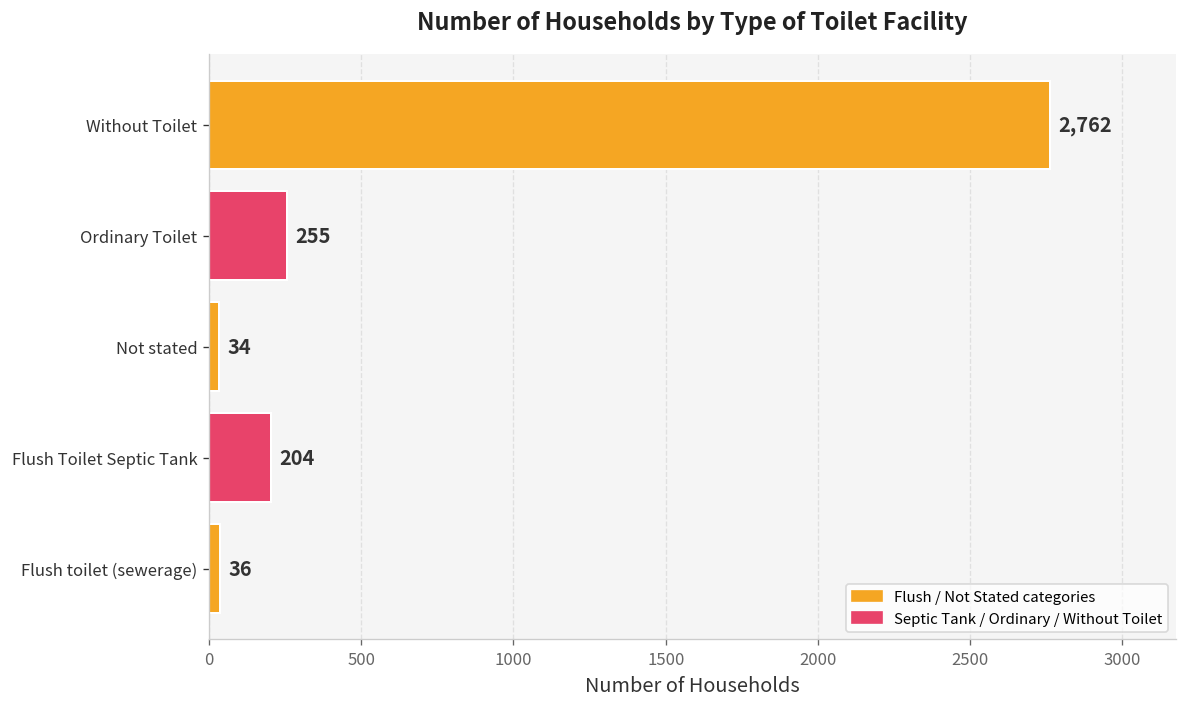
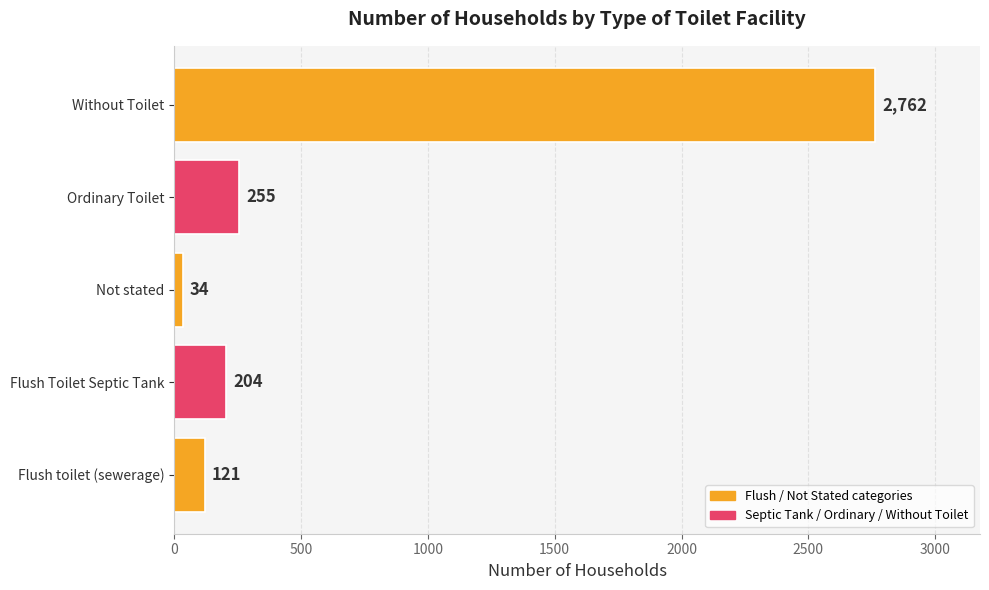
  {
    "Without Toilet": "2,762",
    "Ordinary Toilet": "255",
    "Not stated": "34",
    "Flush Toilet Septic Tank": "204",
-   "Flush toilet (sewerage)": "36"
+   "Flush toilet (sewerage)": "121"
  }
